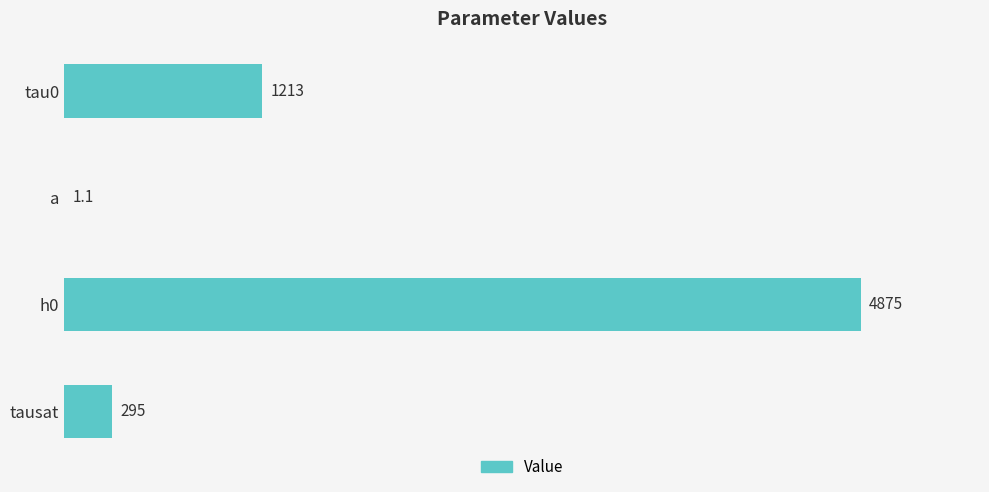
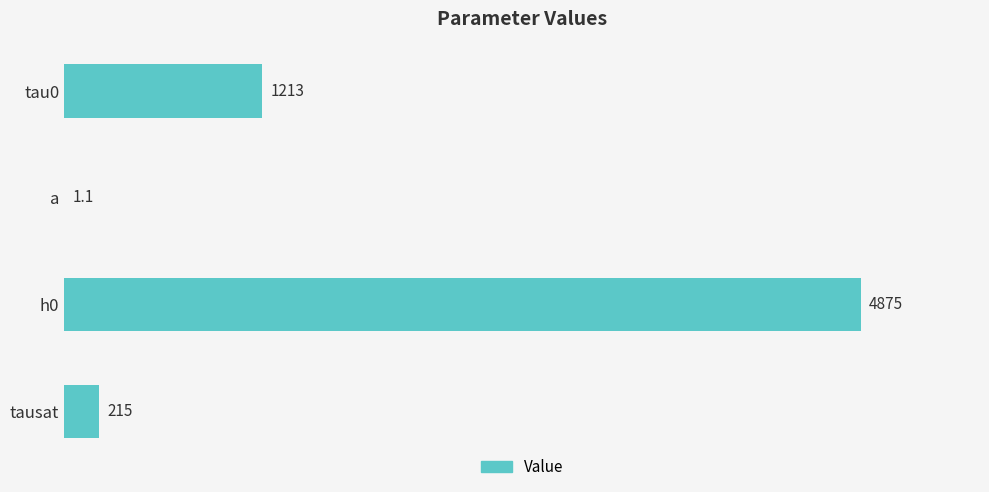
  {
    "tau0": 1213,
    "a": 1.1,
    "h0": 4875,
-   "tausat": 295
+   "tausat": 215
  }
